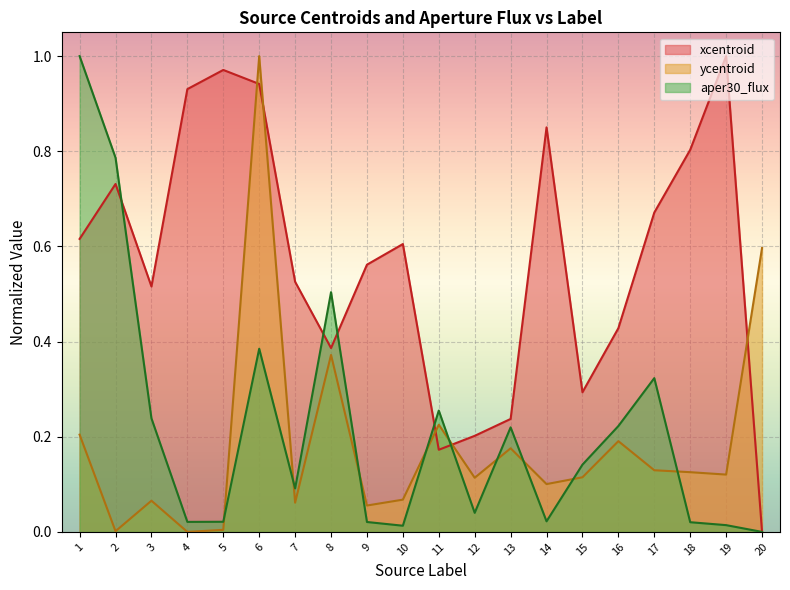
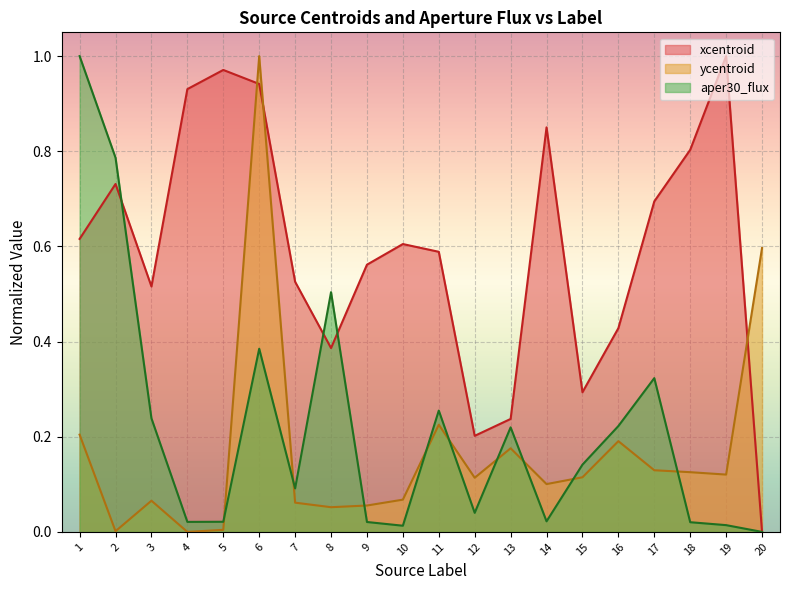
  {
    "xcentroid": {
      "1": 0.62,
      "2": 0.73,
      "3": 0.52,
      "4": 0.93,
      "5": 0.97,
      "6": 0.94,
      "7": 0.53,
      "8": 0.39,
      "9": 0.56,
      "10": 0.61,
-     "11": 0.17,
+     "11": 0.59,
      "12": 0.20,
      "13": 0.24,
      "14": 0.85,
      "15": 0.29,
      "16": 0.43,
-     "17": 0.67,
+     "17": 0.69,
      "18": 0.80
    },
    "ycentroid": {
      "1": 0.20,
      "2": 0.00,
      "3": 0.07,
      "4": 0.00,
      "5": 0.00,
      "6": 1.00,
      "7": 0.06,
-     "8": 0.37,
+     "8": 0.05,
      "9": 0.06,
      "10": 0.07,
      "11": 0.23,
      "12": 0.11,
      "13": 0.18,
      "14": 0.10,
      "15": 0.11,
      "16": 0.19,
      "17": 0.13,
      "18": 0.13,
      "19": 0.12,
      "20": 0.60
    },
    "aper30_flux": {
      "1": 1.00,
      "2": 0.79,
      "3": 0.24,
      "4": 0.02,
      "5": 0.02,
      "6": 0.38,
      "7": 0.09,
      "8": 0.50,
      "9": 0.02,
      "10": 0.01,
      "11": 0.25,
      "12": 0.04,
      "13": 0.22,
      "14": 0.02,
      "15": 0.14,
      "16": 0.22,
      "17": 0.32,
      "18": 0.02,
      "19": 0.01
    }
  }
